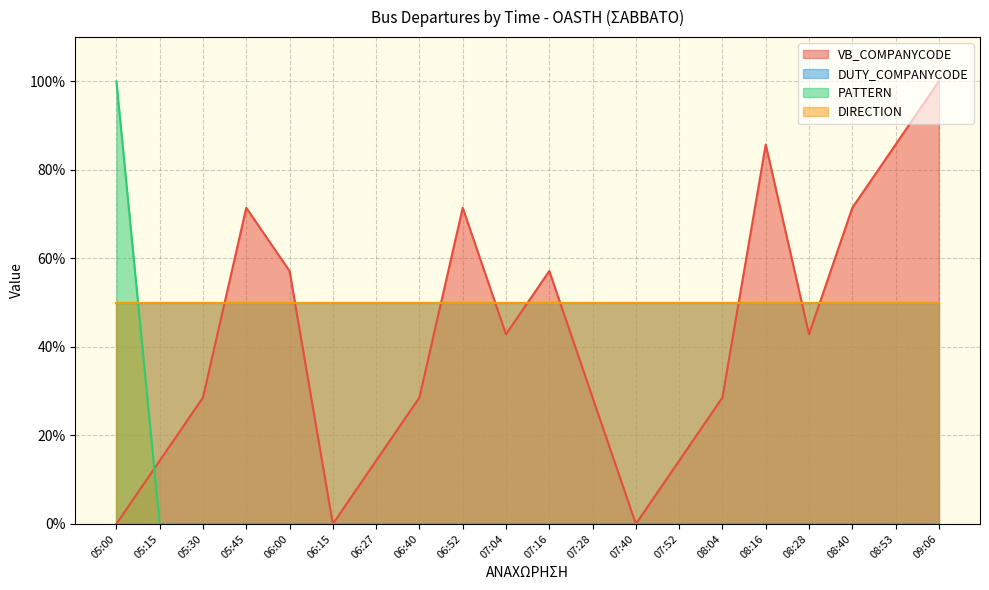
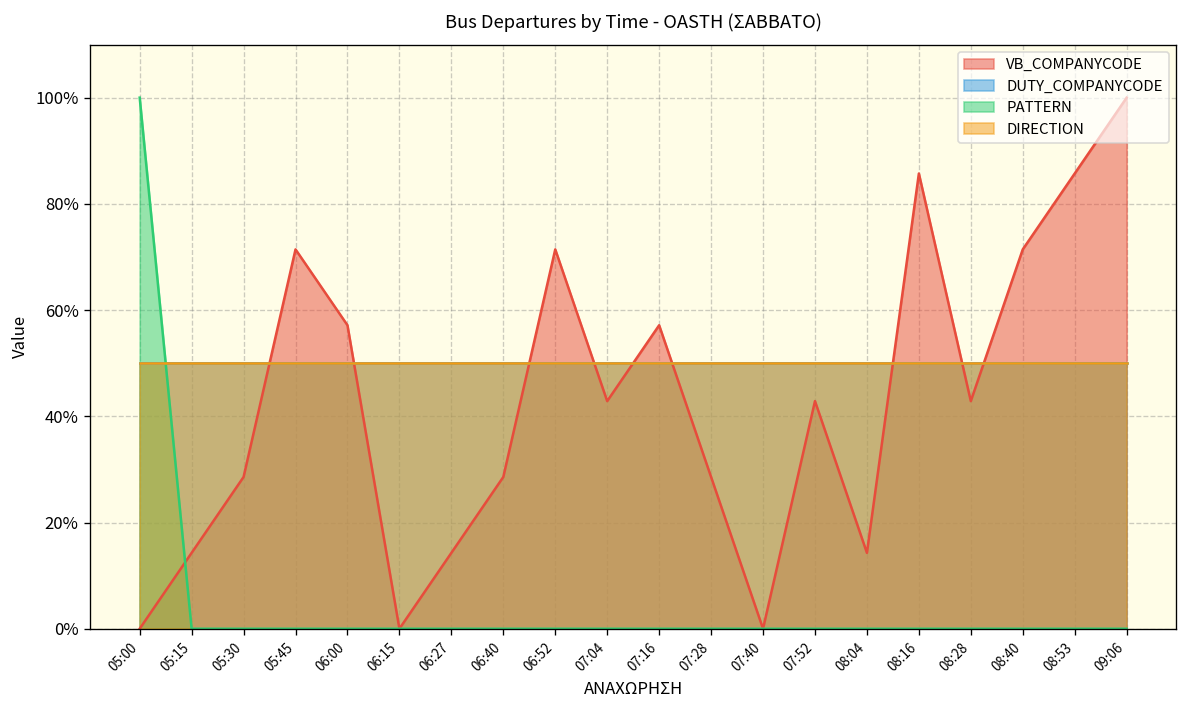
  {
    "VB_COMPANYCODE": {
      "05:00": "0%",
      "05:15": "14%",
      "05:30": "29%",
      "05:45": "71%",
      "06:00": "57%",
      "06:27": "14%",
      "06:40": "29%",
      "06:52": "71%",
      "07:04": "43%",
      "07:16": "57%",
      "07:28": "29%",
-     "07:52": "14%",
-     "08:04": "29%",
+     "07:52": "43%",
+     "08:04": "14%",
      "08:16": "86%",
      "08:28": "43%",
      "08:40": "71%",
      "08:53": "86%"
    },
    "DIRECTION": {
      "05:00": "50%",
      "05:15": "50%",
      "05:30": "50%",
      "05:45": "50%",
      "06:00": "50%",
      "06:15": "50%",
      "06:27": "50%",
      "06:40": "50%",
      "06:52": "50%",
      "07:04": "50%",
      "07:16": "50%",
      "07:28": "50%",
      "07:40": "50%",
      "07:52": "50%",
      "08:04": "50%",
      "08:16": "50%",
      "08:28": "50%",
      "08:40": "50%",
      "08:53": "50%",
      "09:06": "50%"
    },
    "PATTERN": {
      "05:00": "100%",
      "05:15": "0%",
      "05:30": "0%",
      "05:45": "0%",
      "06:00": "0%",
      "06:27": "0%",
      "06:40": "0%",
      "06:52": "0%",
      "07:04": "0%",
      "07:16": "0%",
      "07:28": "0%",
      "07:52": "0%",
      "08:04": "0%",
      "08:16": "0%",
      "08:28": "0%",
      "08:40": "0%",
      "08:53": "0%",
      "09:06": "0%"
    }
  }
